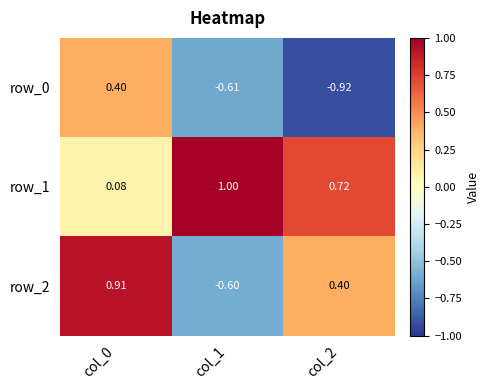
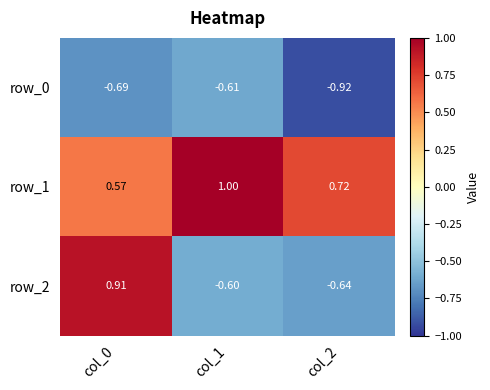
  {
    "row_0": {
-     "col_0": 0.40,
+     "col_0": -0.69,
      "col_1": -0.61,
      "col_2": -0.92
    },
    "row_1": {
-     "col_0": 0.08,
+     "col_0": 0.57,
      "col_1": 1.00,
      "col_2": 0.72
    },
    "row_2": {
      "col_0": 0.91,
      "col_1": -0.60,
-     "col_2": 0.40
+     "col_2": -0.64
    }
  }
